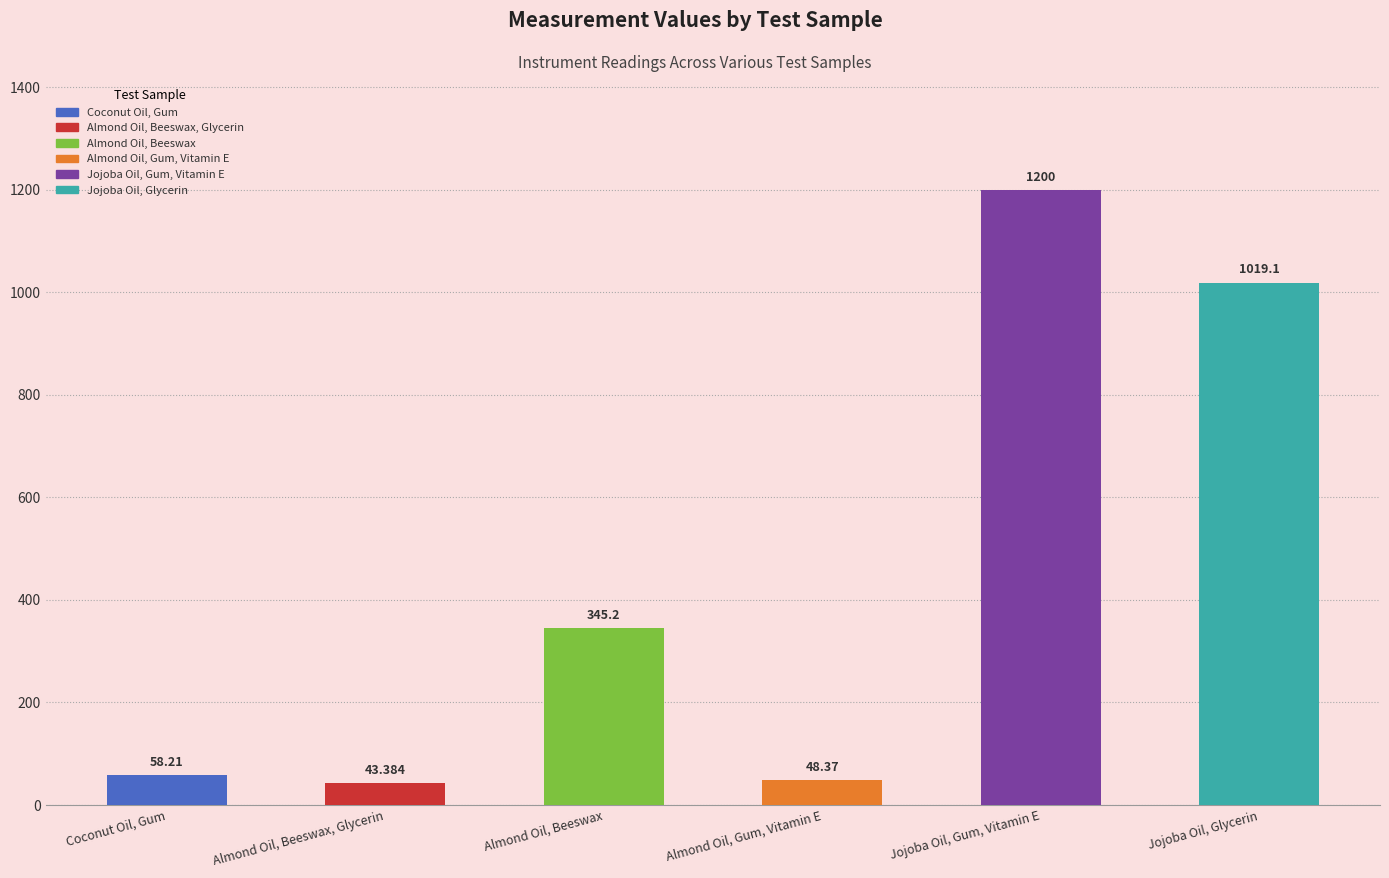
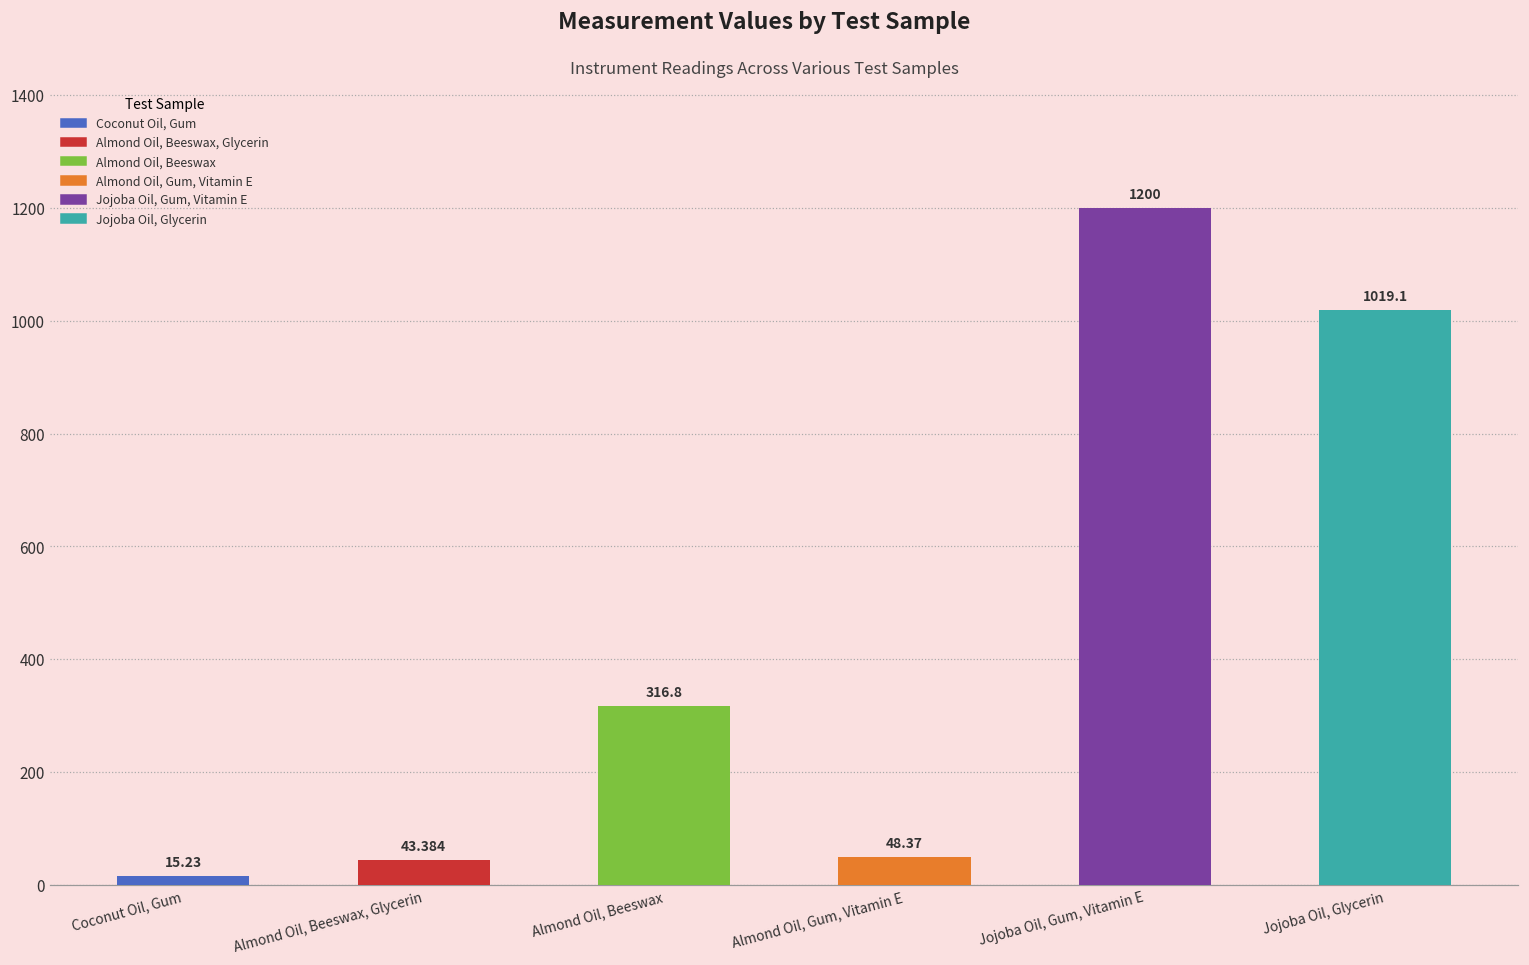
  {
-   "Coconut Oil, Gum": 58.21,
+   "Coconut Oil, Gum": 15.23,
    "Almond Oil, Beeswax, Glycerin": 43.384,
-   "Almond Oil, Beeswax": 345.2,
+   "Almond Oil, Beeswax": 316.8,
    "Almond Oil, Gum, Vitamin E": 48.37,
    "Jojoba Oil, Gum, Vitamin E": 1200,
    "Jojoba Oil, Glycerin": 1019.1
  }
